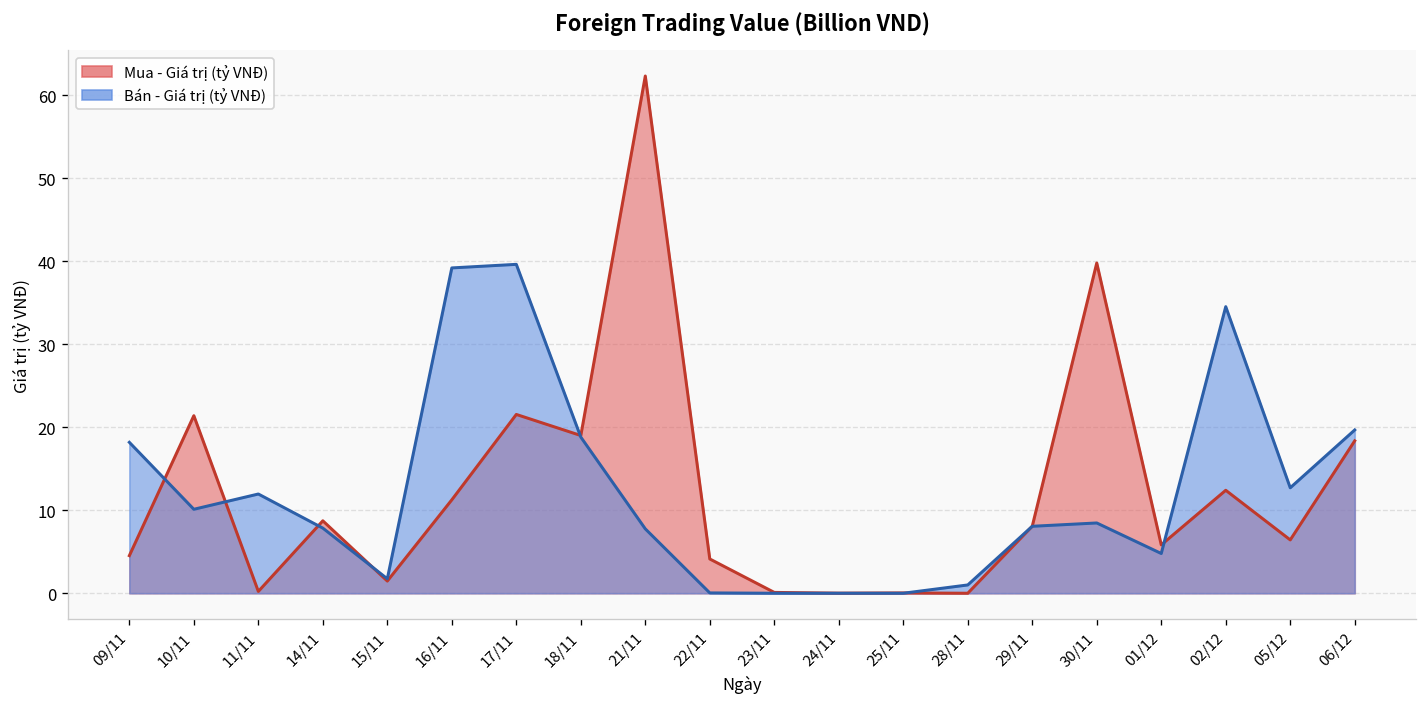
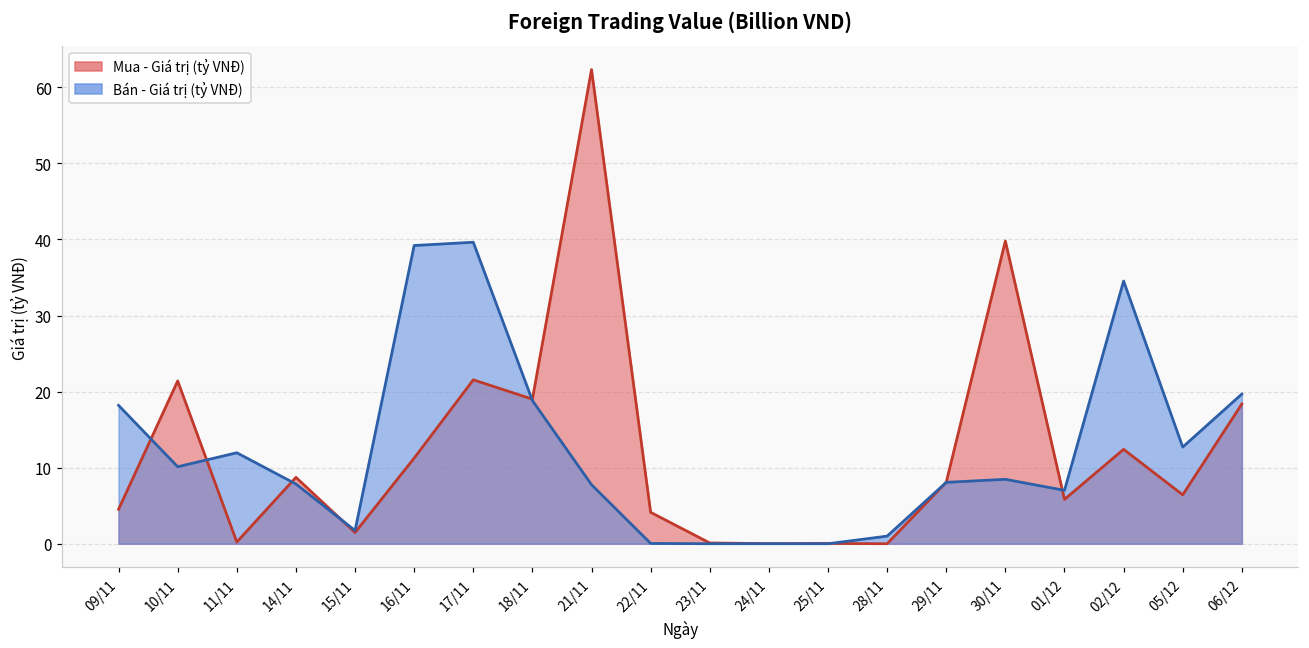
  {
    "Mua - Giá trị (tỷ VNĐ)": {
      "09/11": 5,
      "10/11": 21,
      "11/11": 0,
      "14/11": 9,
      "16/11": 11,
      "17/11": 22,
      "21/11": 62,
      "22/11": 4,
      "28/11": 0,
      "30/11": 40,
      "01/12": 6,
      "02/12": 12,
      "05/12": 6,
      "06/12": 18
    },
    "Bán - Giá trị (tỷ VNĐ)": {
      "09/11": 18,
      "10/11": 10,
      "11/11": 12,
      "14/11": 8,
      "16/11": 39,
      "17/11": 40,
      "21/11": 8,
      "22/11": 0,
      "28/11": 1,
      "30/11": 8,
-     "01/12": 5,
+     "01/12": 7,
      "02/12": 35,
      "05/12": 13,
      "06/12": 20
    }
  }
